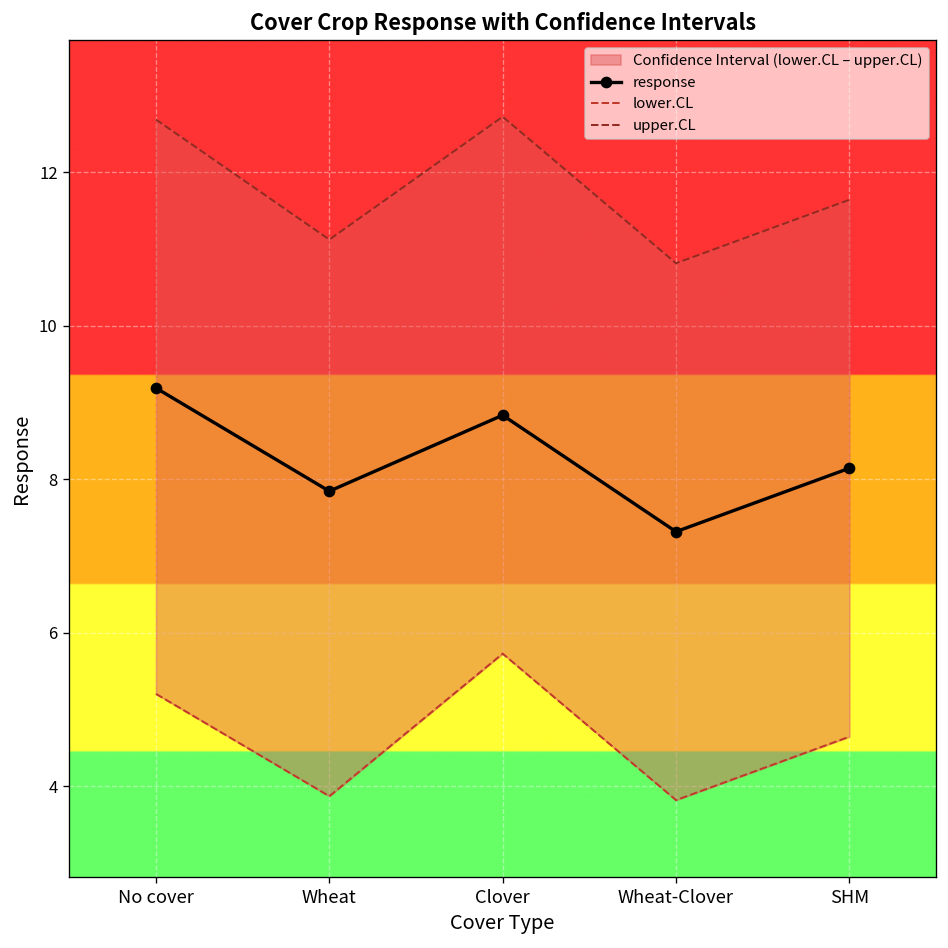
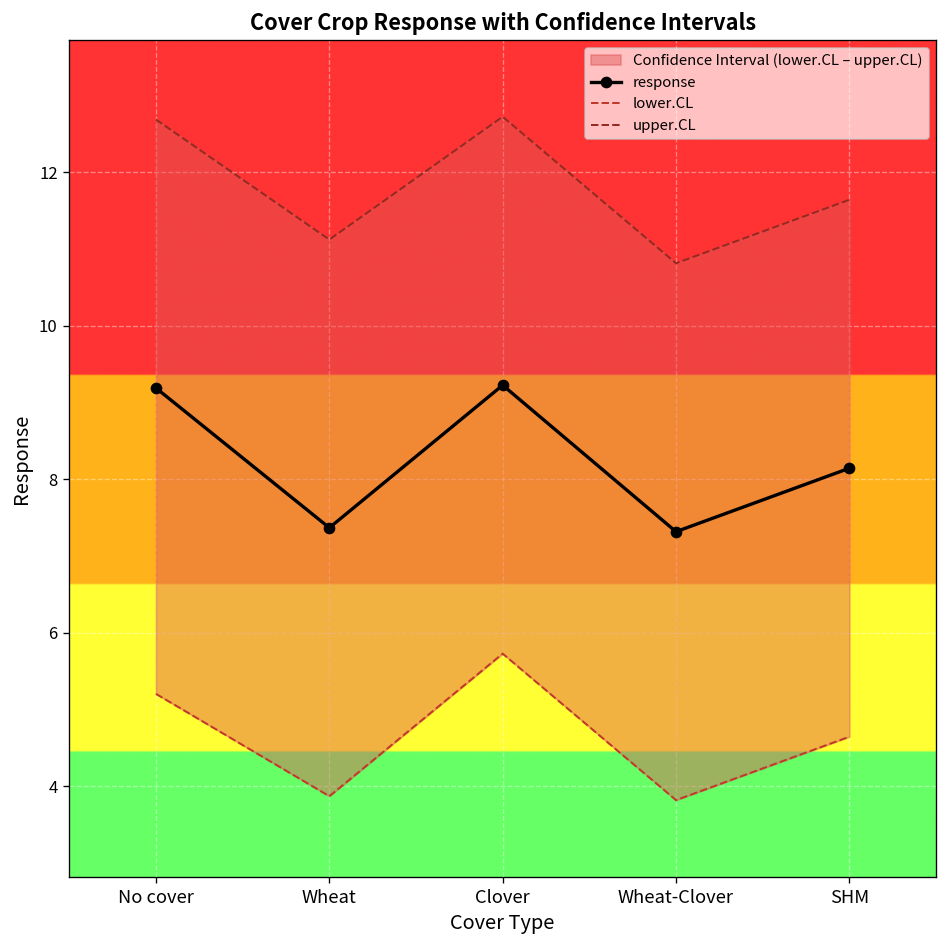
  {
    "response": {
      "No cover": 9.2,
-     "Wheat": 7.8,
-     "Clover": 8.8,
+     "Wheat": 7.4,
+     "Clover": 9.2,
      "Wheat-Clover": 7.3,
      "SHM": 8.1
    }
  }
